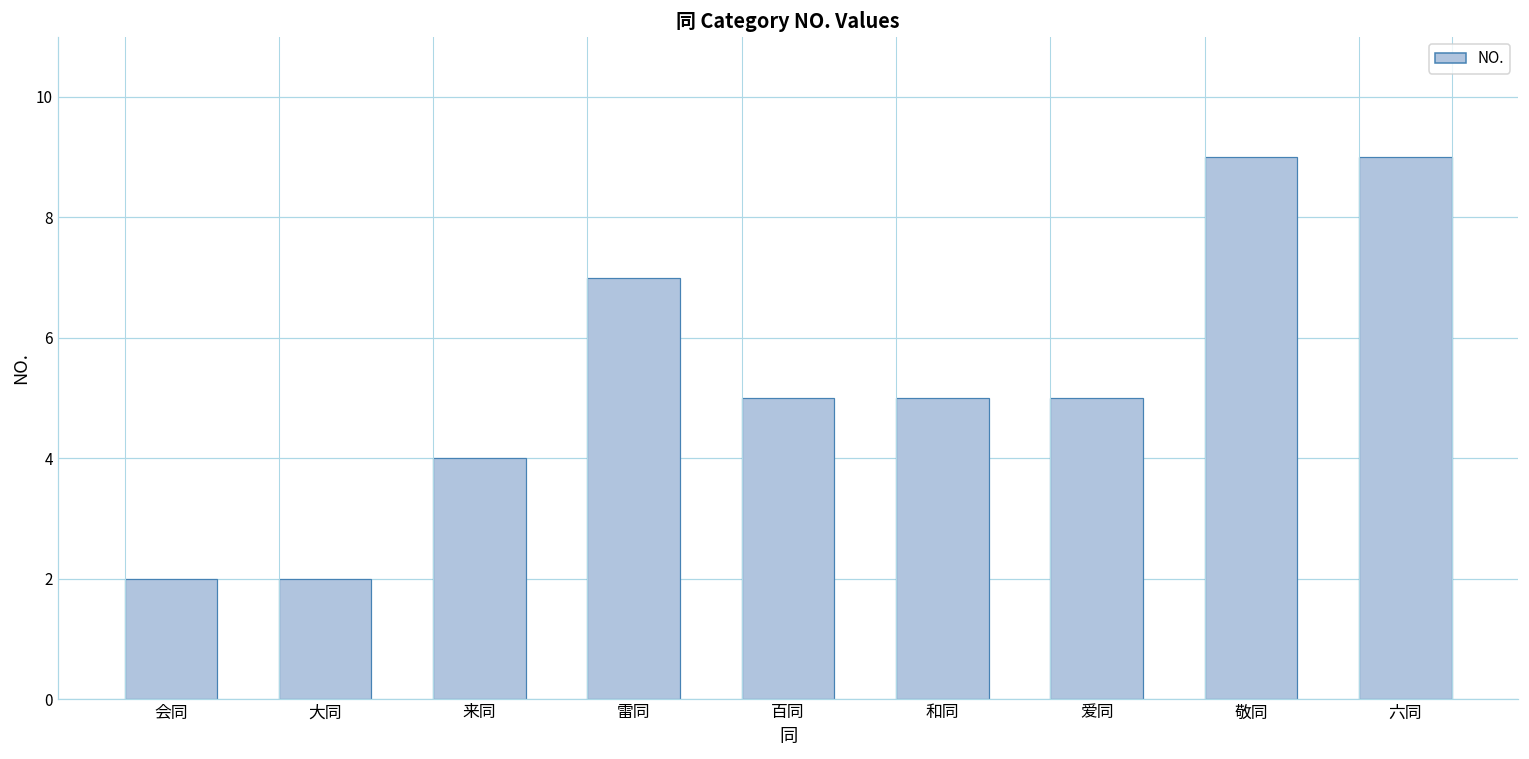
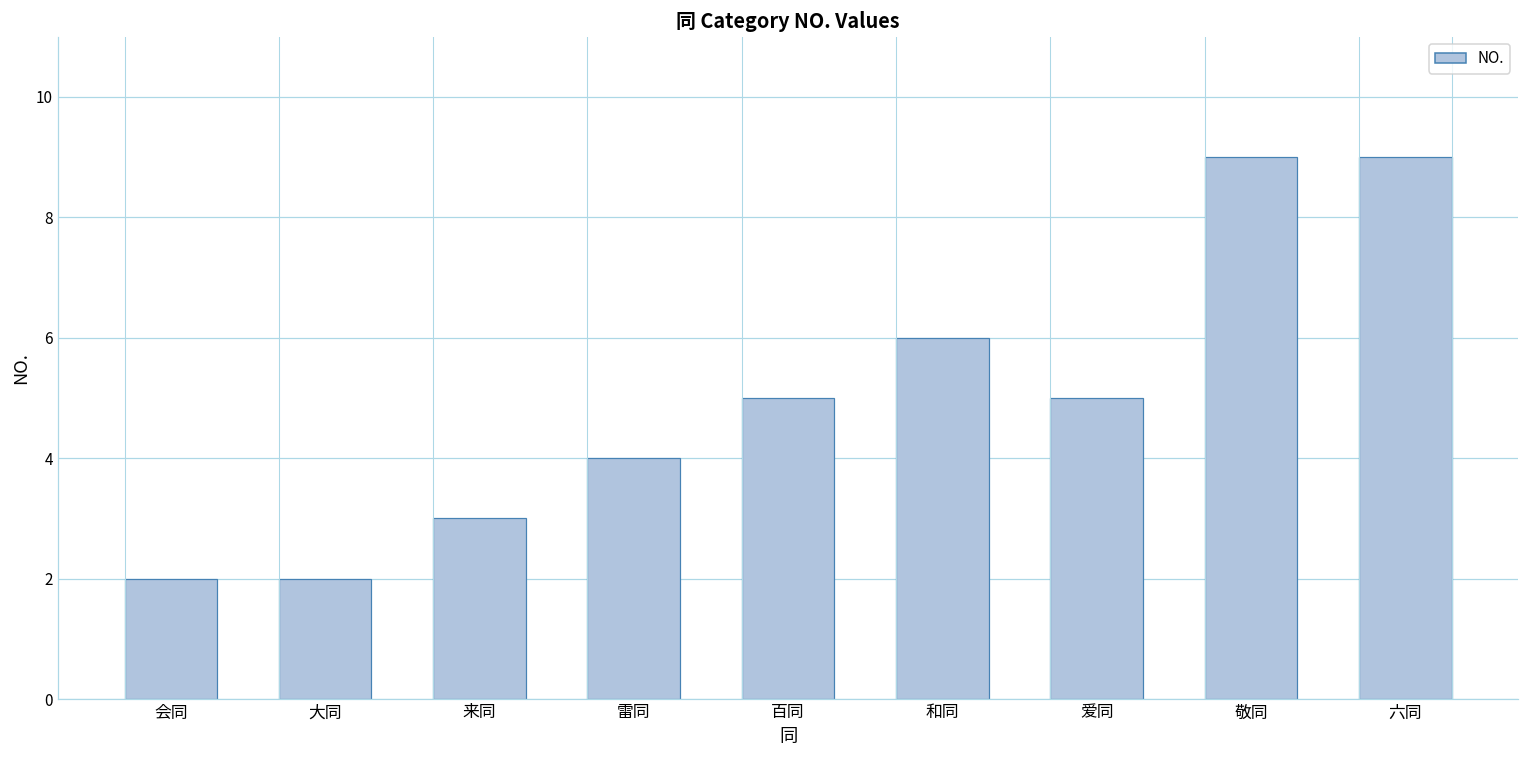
  {
    "会同": 2,
    "大同": 2,
-   "来同": 4,
-   "雷同": 7,
+   "来同": 3,
+   "雷同": 4,
    "百同": 5,
-   "和同": 5,
+   "和同": 6,
    "爱同": 5,
    "敬同": 9,
    "六同": 9
  }
